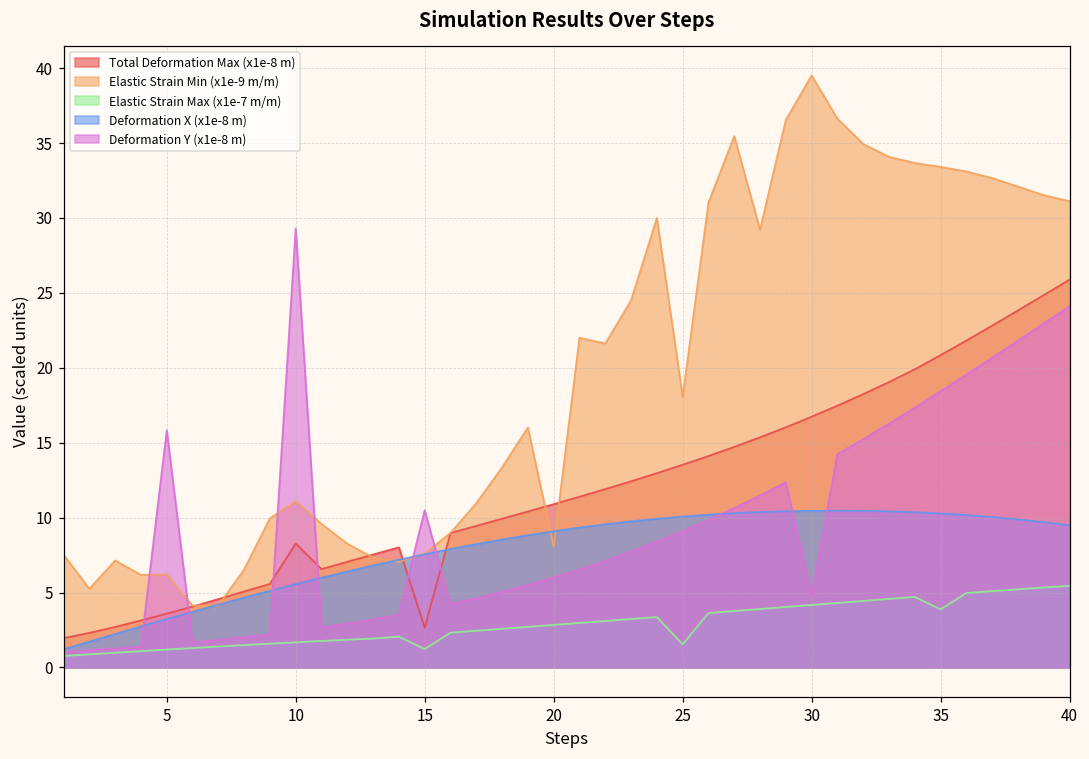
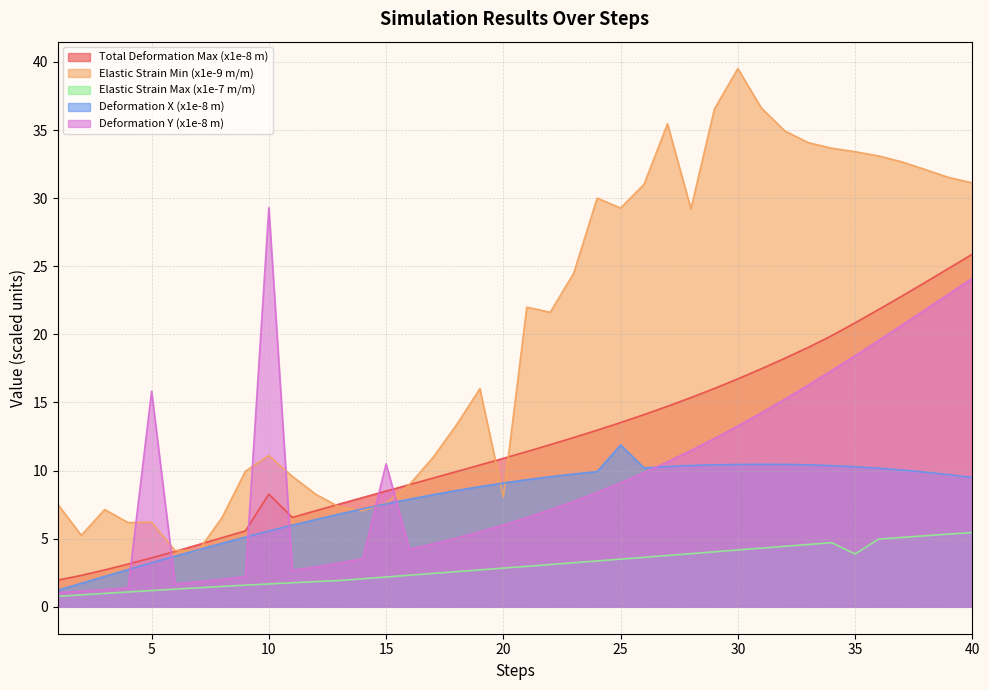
  {
    "Total Deformation Max (x1e-8 m)": {
      "5": 3.6,
      "10": 8.3,
-     "15": 2.6,
+     "15": 8.5,
      "20": 10.9,
      "25": 13.5,
      "30": 16.7,
      "35": 20.8,
      "40": 25.9
    },
    "Elastic Strain Min (x1e-9 m/m)": {
      "5": 6.2,
      "10": 11.1,
      "20": 8.1,
-     "25": 18.1,
+     "25": 29.3,
      "30": 39.5,
      "35": 33.4,
      "40": 31.1
    },
    "Elastic Strain Max (x1e-7 m/m)": {
      "5": 1.2,
      "10": 1.7,
-     "15": 1.2,
+     "15": 2.2,
      "20": 2.8,
-     "25": 1.5,
+     "25": 3.5,
      "30": 4.2,
      "35": 3.9,
      "40": 5.5
    },
    "Deformation X (x1e-8 m)": {
      "5": 3.2,
      "10": 5.6,
      "20": 9.1,
-     "25": 10.1,
+     "25": 11.9,
      "30": 10.5,
      "35": 10.3,
      "40": 9.5
    },
    "Deformation Y (x1e-8 m)": {
      "5": 15.8,
      "10": 29.3,
      "15": 10.5,
      "20": 6.0,
      "25": 9.1,
-     "30": 4.8,
+     "30": 13.3,
      "35": 18.4,
      "40": 24.1
    }
  }
